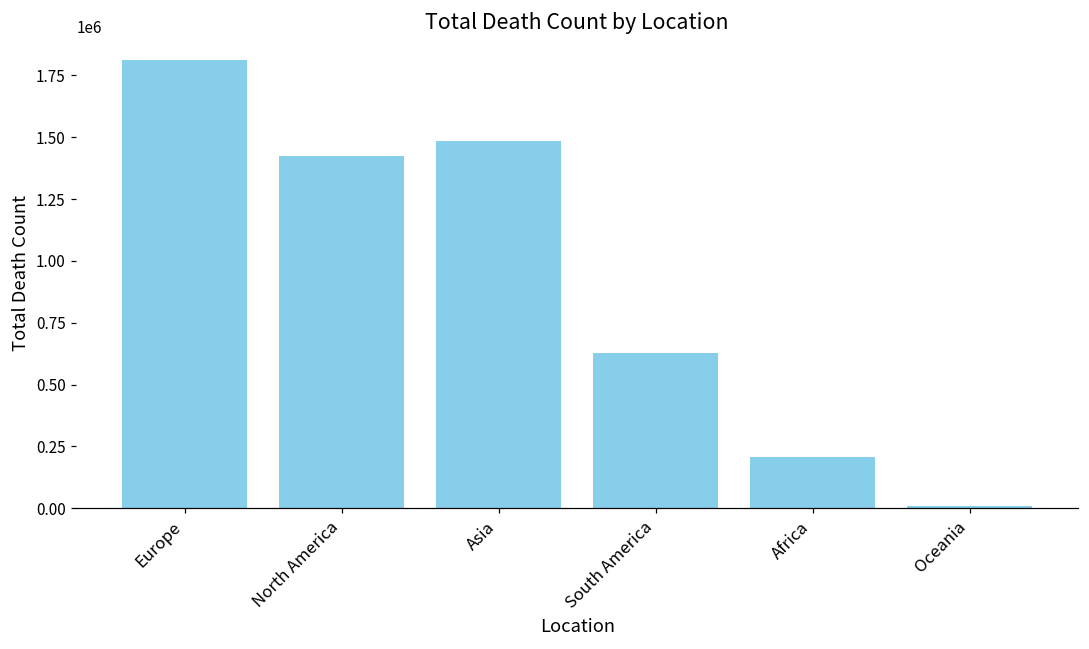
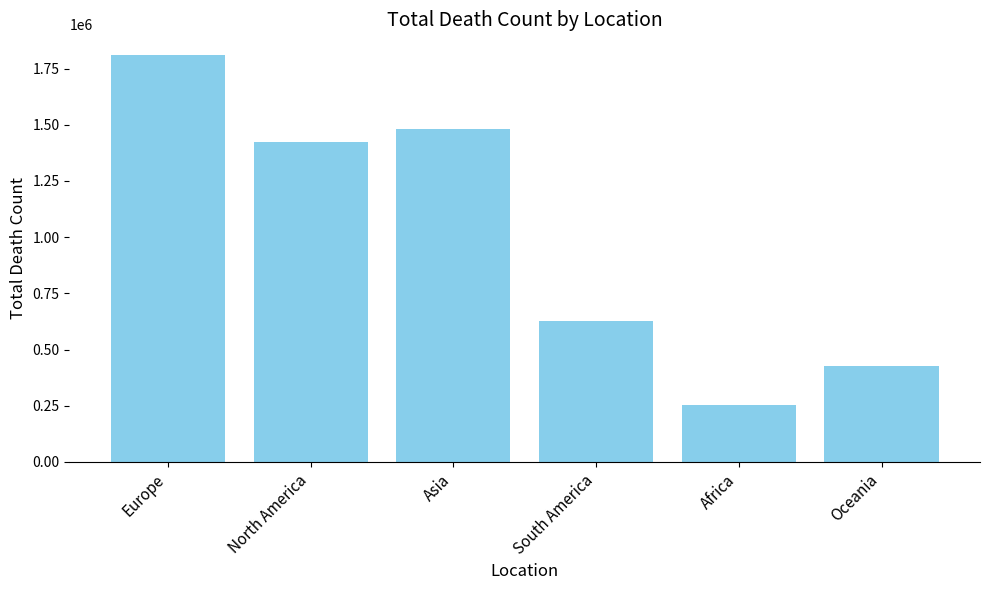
  {
    "Europe": 1810000,
    "North America": 1420000,
    "Asia": 1480000,
    "South America": 630000,
-   "Africa": 210000,
-   "Oceania": 10000
+   "Africa": 250000,
+   "Oceania": 430000
  }
